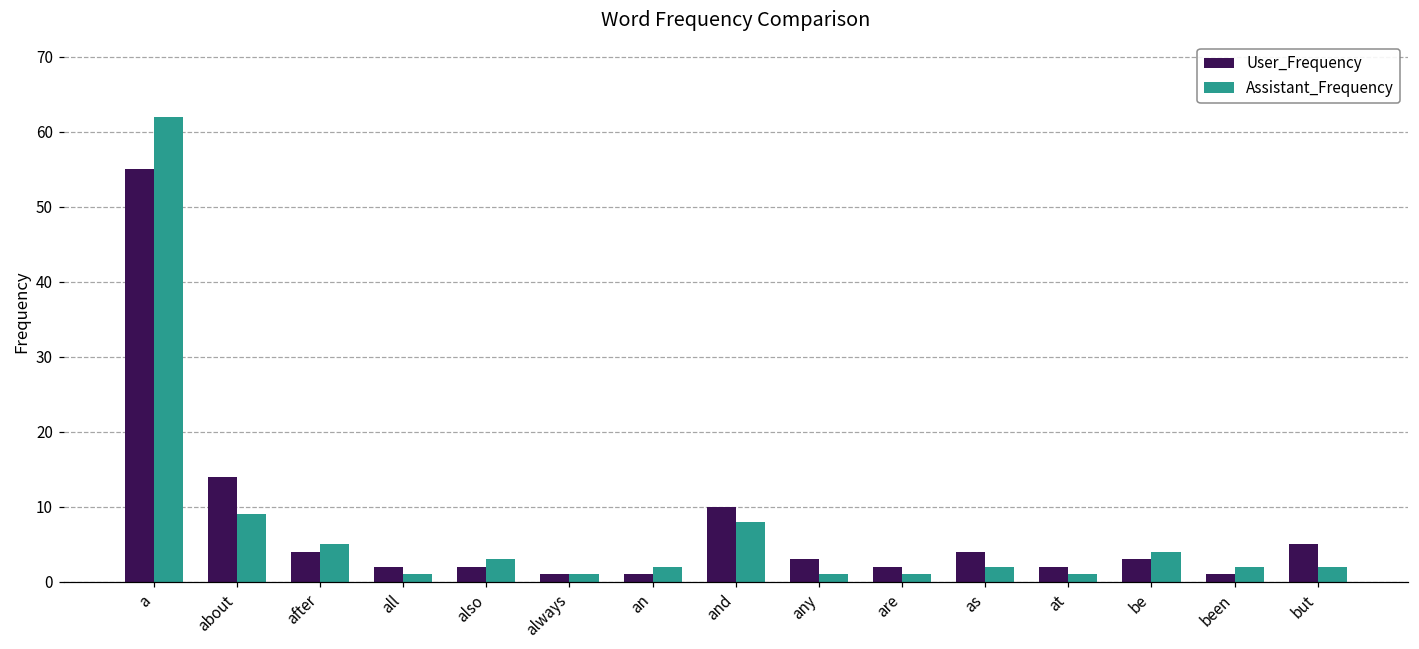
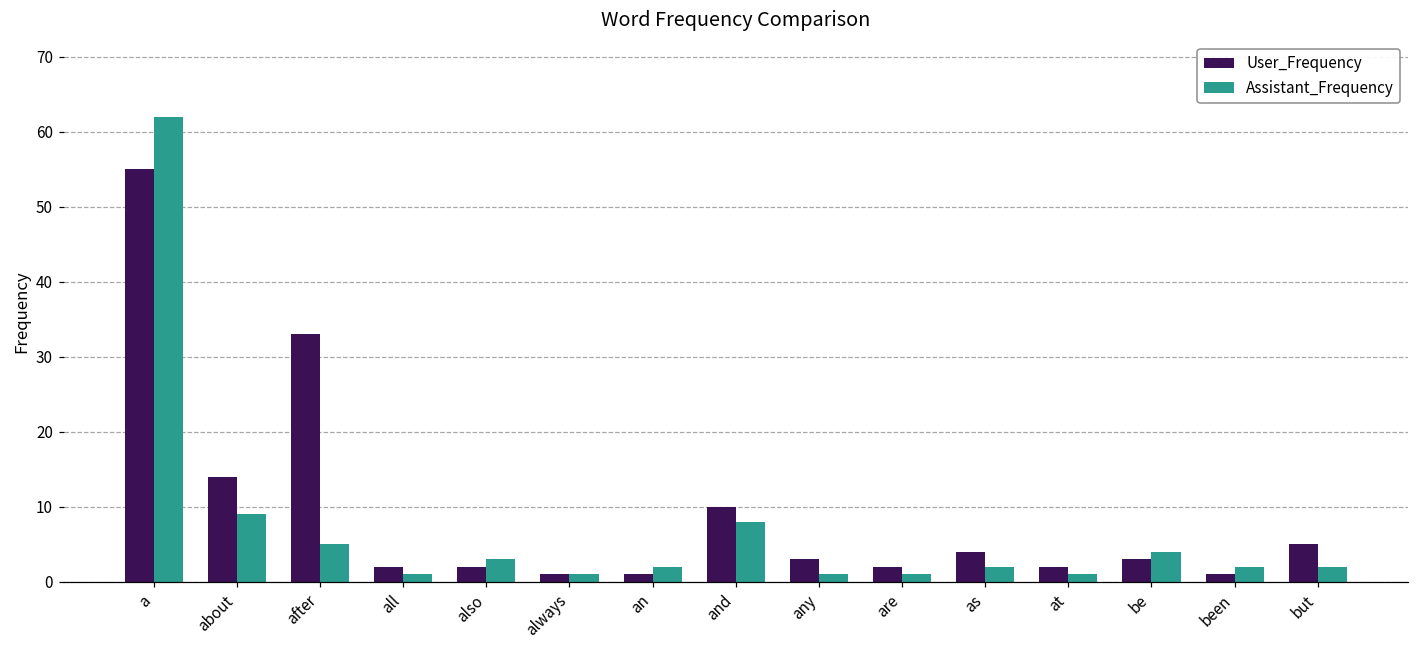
  {
    "User_Frequency": {
      "a": 55,
      "about": 14,
-     "after": 4,
+     "after": 33,
      "all": 2,
      "also": 2,
      "always": 1,
      "an": 1,
      "and": 10,
      "any": 3,
      "are": 2,
      "as": 4,
      "at": 2,
      "be": 3,
      "been": 1,
      "but": 5
    },
    "Assistant_Frequency": {
      "a": 62,
      "about": 9,
      "after": 5,
      "all": 1,
      "also": 3,
      "always": 1,
      "an": 2,
      "and": 8,
      "any": 1,
      "are": 1,
      "as": 2,
      "at": 1,
      "be": 4,
      "been": 2,
      "but": 2
    }
  }
